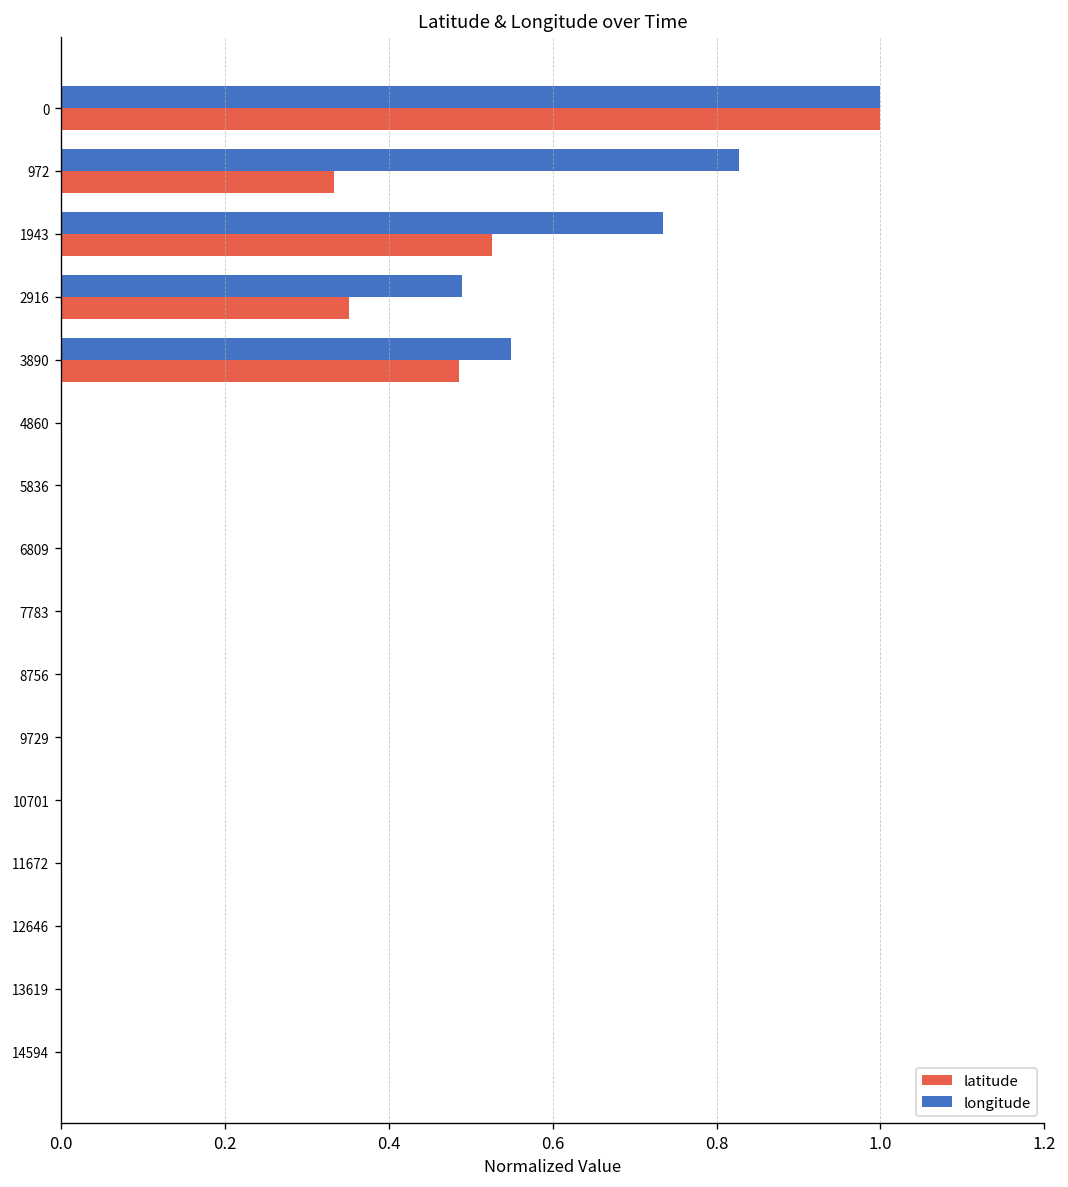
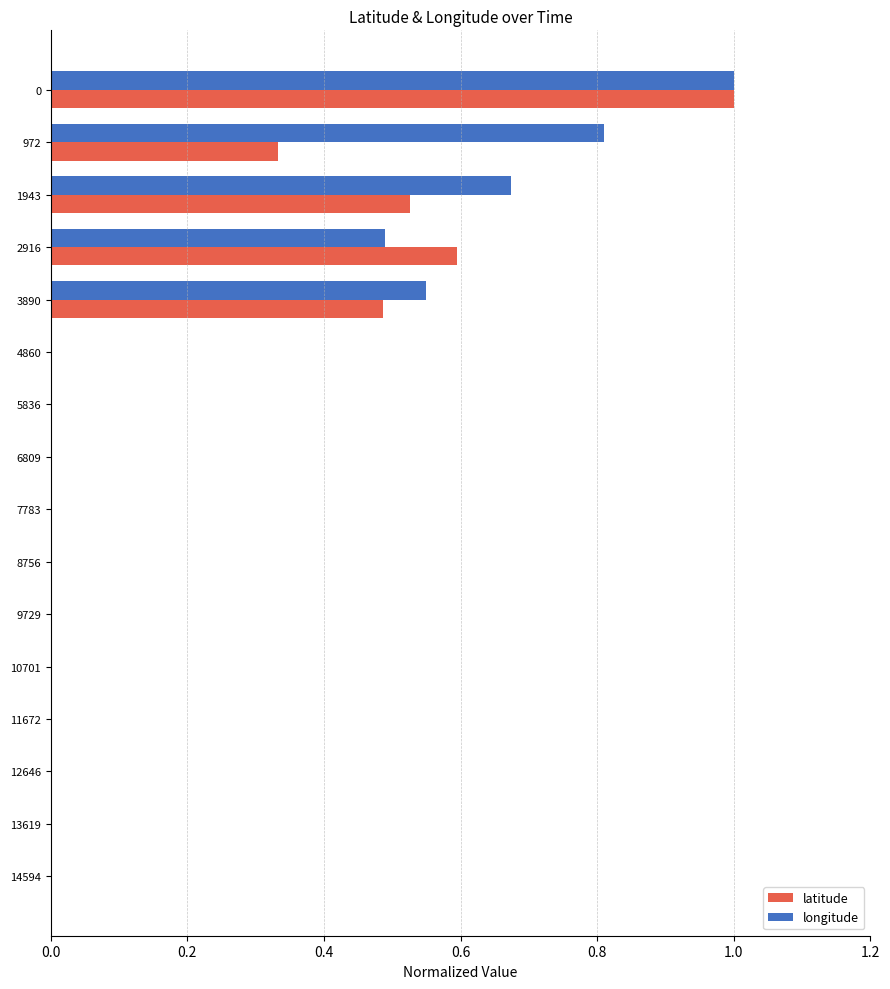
  {
    "latitude": {
      "0": 1.00,
      "972": 0.33,
      "1943": 0.53,
-     "2916": 0.35,
+     "2916": 0.60,
      "3890": 0.49,
      "4860": 0.00,
      "5836": 0.00,
      "6809": 0.00,
      "7783": 0.00,
      "8756": 0.00,
      "9729": 0.00,
      "10701": 0.00,
      "11672": 0.00,
      "12646": 0.00,
      "13619": 0.00,
      "14594": 0.00
    },
    "longitude": {
      "0": 1.00,
-     "972": 0.83,
-     "1943": 0.73,
+     "972": 0.81,
+     "1943": 0.67,
      "2916": 0.49,
      "3890": 0.55,
      "4860": 0.00,
      "5836": 0.00,
      "6809": 0.00,
      "7783": 0.00,
      "8756": 0.00,
      "9729": 0.00,
      "10701": 0.00,
      "11672": 0.00,
      "12646": 0.00,
      "13619": 0.00,
      "14594": 0.00
    }
  }
